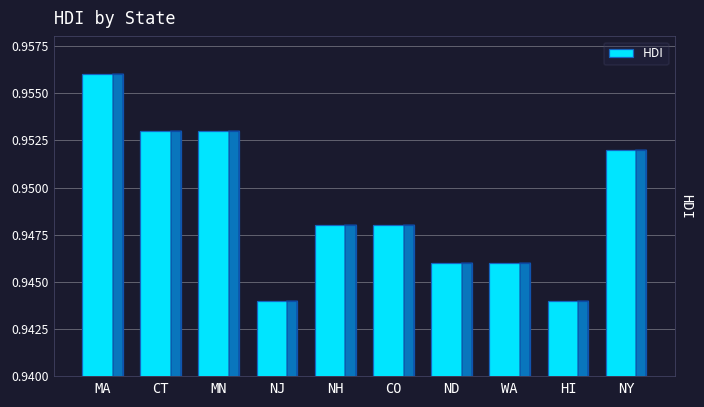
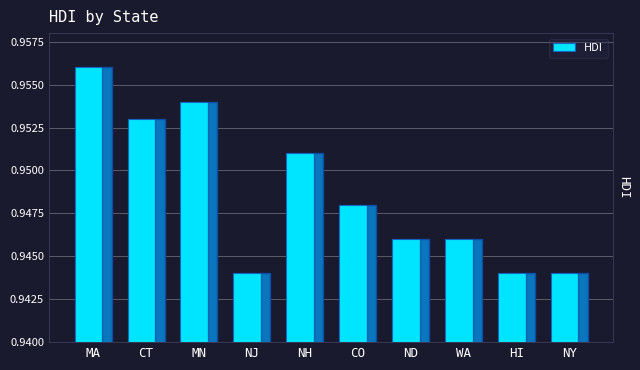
  {
    "MA": 0.956,
    "CT": 0.953,
-   "MN": 0.953,
+   "MN": 0.954,
    "NJ": 0.944,
-   "NH": 0.948,
+   "NH": 0.951,
    "CO": 0.948,
    "ND": 0.946,
    "WA": 0.946,
    "HI": 0.944,
-   "NY": 0.952
+   "NY": 0.944
  }
